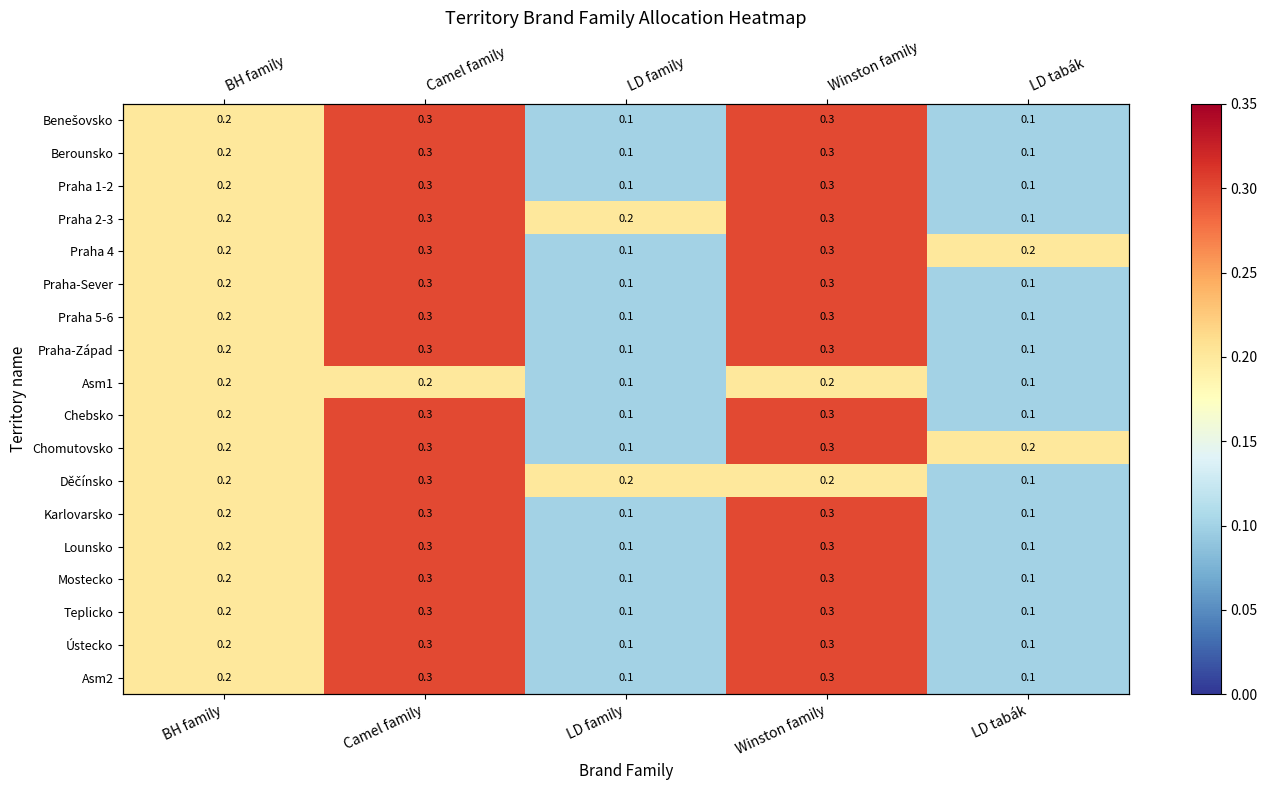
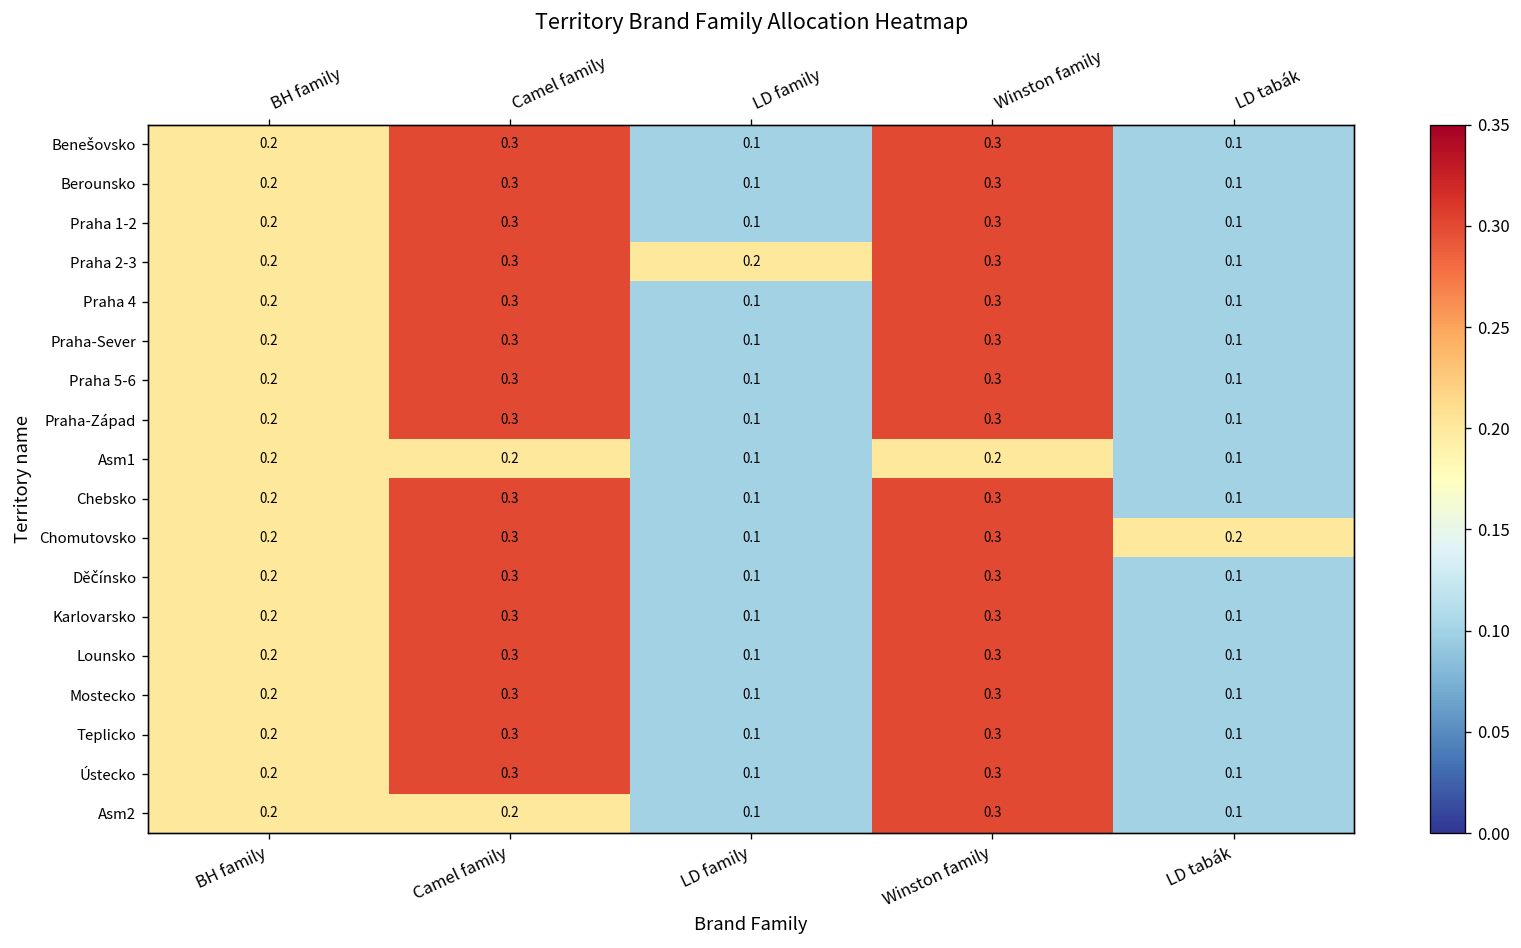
  {
    "Benešovsko": {
      "BH family": 0.2,
      "Camel family": 0.3,
      "LD family": 0.1,
      "Winston family": 0.3,
      "LD tabák": 0.1
    },
    "Berounsko": {
      "BH family": 0.2,
      "Camel family": 0.3,
      "LD family": 0.1,
      "Winston family": 0.3,
      "LD tabák": 0.1
    },
    "Praha 1-2": {
      "BH family": 0.2,
      "Camel family": 0.3,
      "LD family": 0.1,
      "Winston family": 0.3,
      "LD tabák": 0.1
    },
    "Praha 2-3": {
      "BH family": 0.2,
      "Camel family": 0.3,
      "LD family": 0.2,
      "Winston family": 0.3,
      "LD tabák": 0.1
    },
    "Praha 4": {
      "BH family": 0.2,
      "Camel family": 0.3,
      "LD family": 0.1,
      "Winston family": 0.3,
-     "LD tabák": 0.2
+     "LD tabák": 0.1
    },
    "Praha-Sever": {
      "BH family": 0.2,
      "Camel family": 0.3,
      "LD family": 0.1,
      "Winston family": 0.3,
      "LD tabák": 0.1
    },
    "Praha 5-6": {
      "BH family": 0.2,
      "Camel family": 0.3,
      "LD family": 0.1,
      "Winston family": 0.3,
      "LD tabák": 0.1
    },
    "Praha-Západ": {
      "BH family": 0.2,
      "Camel family": 0.3,
      "LD family": 0.1,
      "Winston family": 0.3,
      "LD tabák": 0.1
    },
    "Asm1": {
      "BH family": 0.2,
      "Camel family": 0.2,
      "LD family": 0.1,
      "Winston family": 0.2,
      "LD tabák": 0.1
    },
    "Chebsko": {
      "BH family": 0.2,
      "Camel family": 0.3,
      "LD family": 0.1,
      "Winston family": 0.3,
      "LD tabák": 0.1
    },
    "Chomutovsko": {
      "BH family": 0.2,
      "Camel family": 0.3,
      "LD family": 0.1,
      "Winston family": 0.3,
      "LD tabák": 0.2
    },
    "Děčínsko": {
      "BH family": 0.2,
      "Camel family": 0.3,
-     "LD family": 0.2,
-     "Winston family": 0.2,
+     "LD family": 0.1,
+     "Winston family": 0.3,
      "LD tabák": 0.1
    },
    "Karlovarsko": {
      "BH family": 0.2,
      "Camel family": 0.3,
      "LD family": 0.1,
      "Winston family": 0.3,
      "LD tabák": 0.1
    },
    "Lounsko": {
      "BH family": 0.2,
      "Camel family": 0.3,
      "LD family": 0.1,
      "Winston family": 0.3,
      "LD tabák": 0.1
    },
    "Mostecko": {
      "BH family": 0.2,
      "Camel family": 0.3,
      "LD family": 0.1,
      "Winston family": 0.3,
      "LD tabák": 0.1
    },
    "Teplicko": {
      "BH family": 0.2,
      "Camel family": 0.3,
      "LD family": 0.1,
      "Winston family": 0.3,
      "LD tabák": 0.1
    },
    "Ústecko": {
      "BH family": 0.2,
      "Camel family": 0.3,
      "LD family": 0.1,
      "Winston family": 0.3,
      "LD tabák": 0.1
    },
    "Asm2": {
      "BH family": 0.2,
-     "Camel family": 0.3,
+     "Camel family": 0.2,
      "LD family": 0.1,
      "Winston family": 0.3,
      "LD tabák": 0.1
    }
  }
